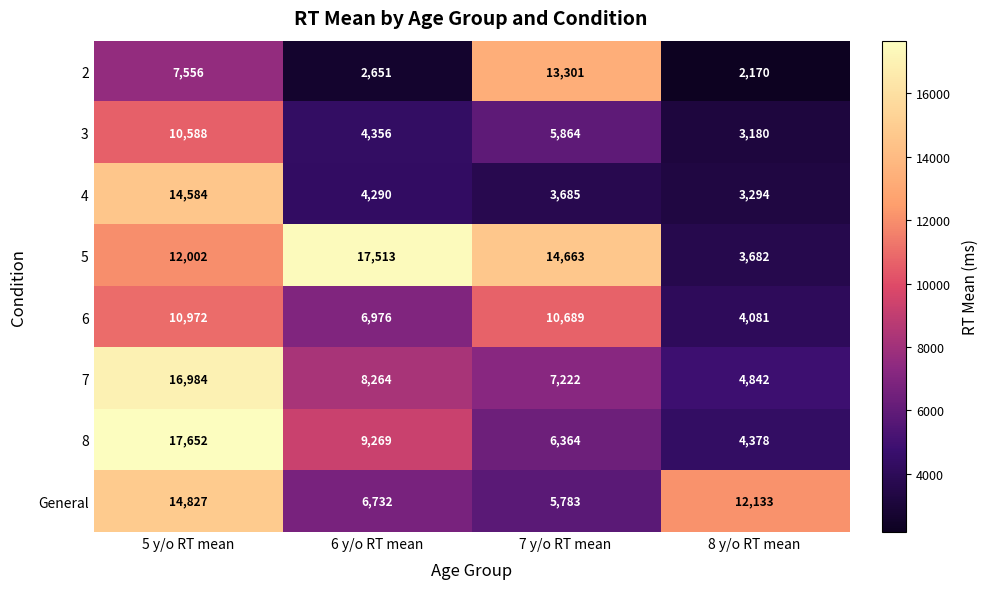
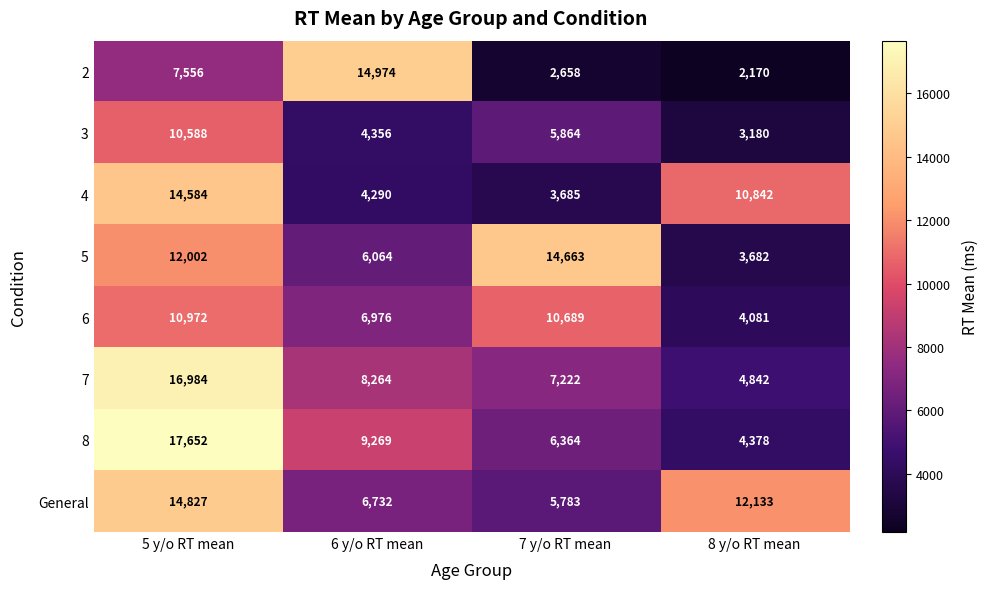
  {
    "2": {
      "5 y/o RT mean": "7,556",
-     "6 y/o RT mean": "2,651",
-     "7 y/o RT mean": "13,301",
+     "6 y/o RT mean": "14,974",
+     "7 y/o RT mean": "2,658",
      "8 y/o RT mean": "2,170"
    },
    "3": {
      "5 y/o RT mean": "10,588",
      "6 y/o RT mean": "4,356",
      "7 y/o RT mean": "5,864",
      "8 y/o RT mean": "3,180"
    },
    "4": {
      "5 y/o RT mean": "14,584",
      "6 y/o RT mean": "4,290",
      "7 y/o RT mean": "3,685",
-     "8 y/o RT mean": "3,294"
+     "8 y/o RT mean": "10,842"
    },
    "5": {
      "5 y/o RT mean": "12,002",
-     "6 y/o RT mean": "17,513",
+     "6 y/o RT mean": "6,064",
      "7 y/o RT mean": "14,663",
      "8 y/o RT mean": "3,682"
    },
    "6": {
      "5 y/o RT mean": "10,972",
      "6 y/o RT mean": "6,976",
      "7 y/o RT mean": "10,689",
      "8 y/o RT mean": "4,081"
    },
    "7": {
      "5 y/o RT mean": "16,984",
      "6 y/o RT mean": "8,264",
      "7 y/o RT mean": "7,222",
      "8 y/o RT mean": "4,842"
    },
    "8": {
      "5 y/o RT mean": "17,652",
      "6 y/o RT mean": "9,269",
      "7 y/o RT mean": "6,364",
      "8 y/o RT mean": "4,378"
    },
    "General": {
      "5 y/o RT mean": "14,827",
      "6 y/o RT mean": "6,732",
      "7 y/o RT mean": "5,783",
      "8 y/o RT mean": "12,133"
    }
  }
